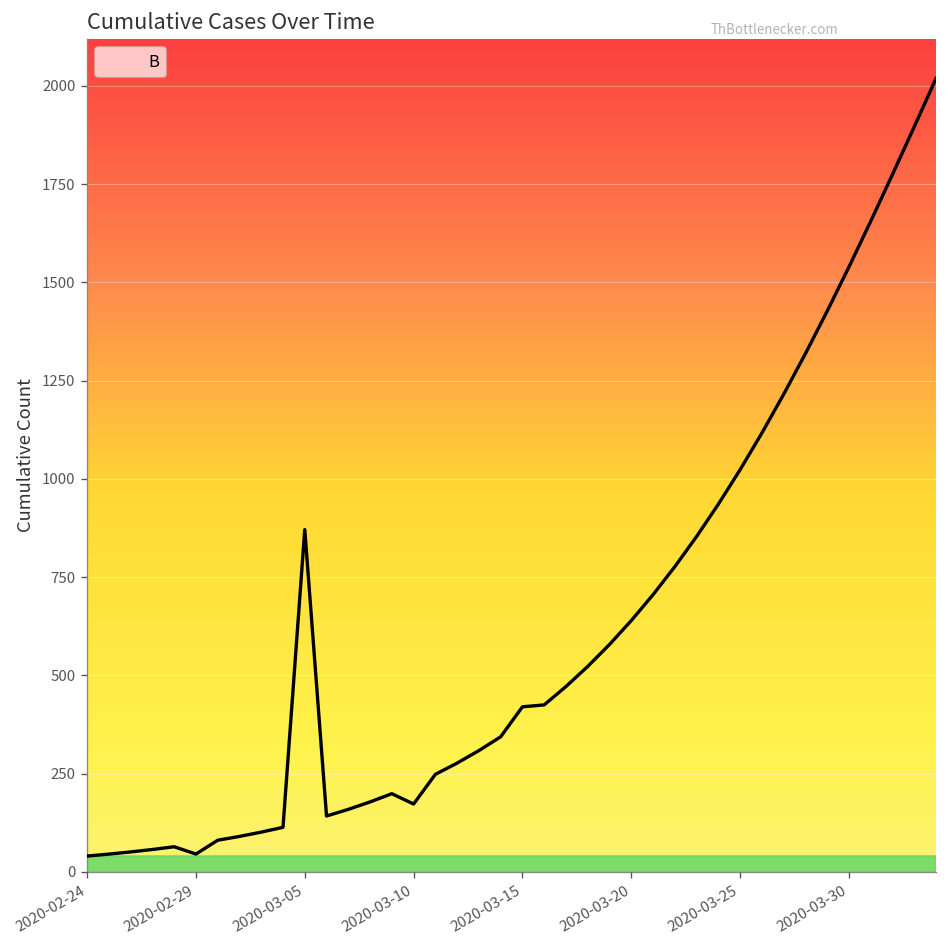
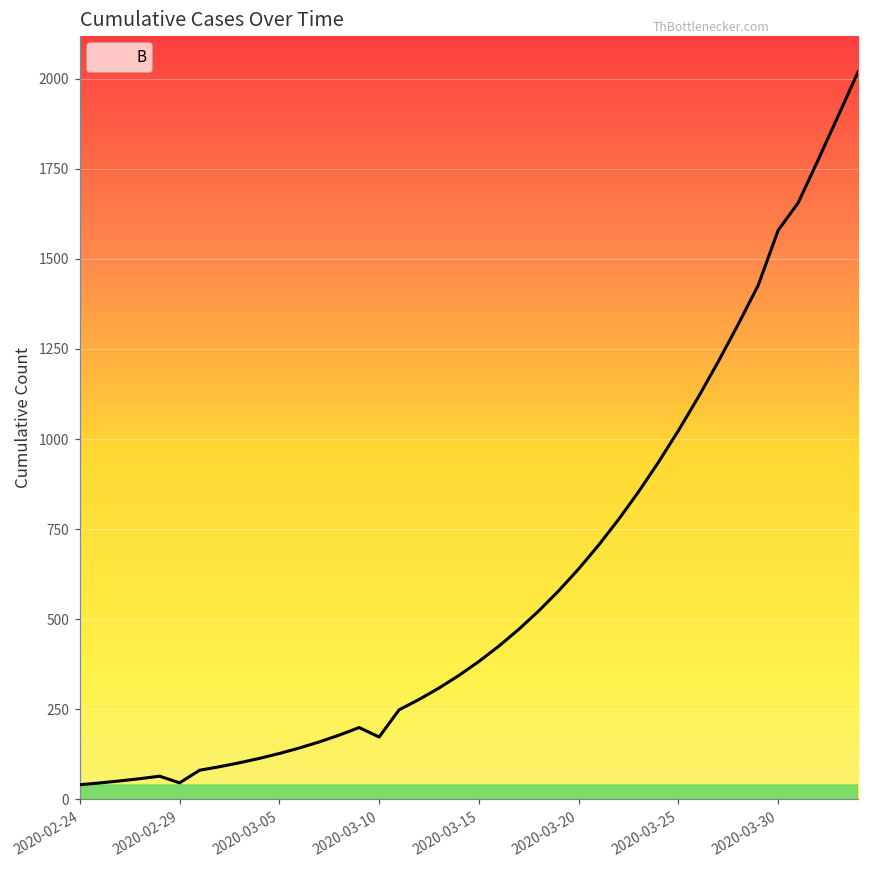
  {
    "2020-02-29": 50,
-   "2020-03-05": 870,
+   "2020-03-05": 130,
    "2020-03-10": 170,
-   "2020-03-15": 420,
+   "2020-03-15": 380,
    "2020-03-20": 640,
    "2020-03-25": 1020,
-   "2020-03-30": 1540
+   "2020-03-30": 1580
  }
